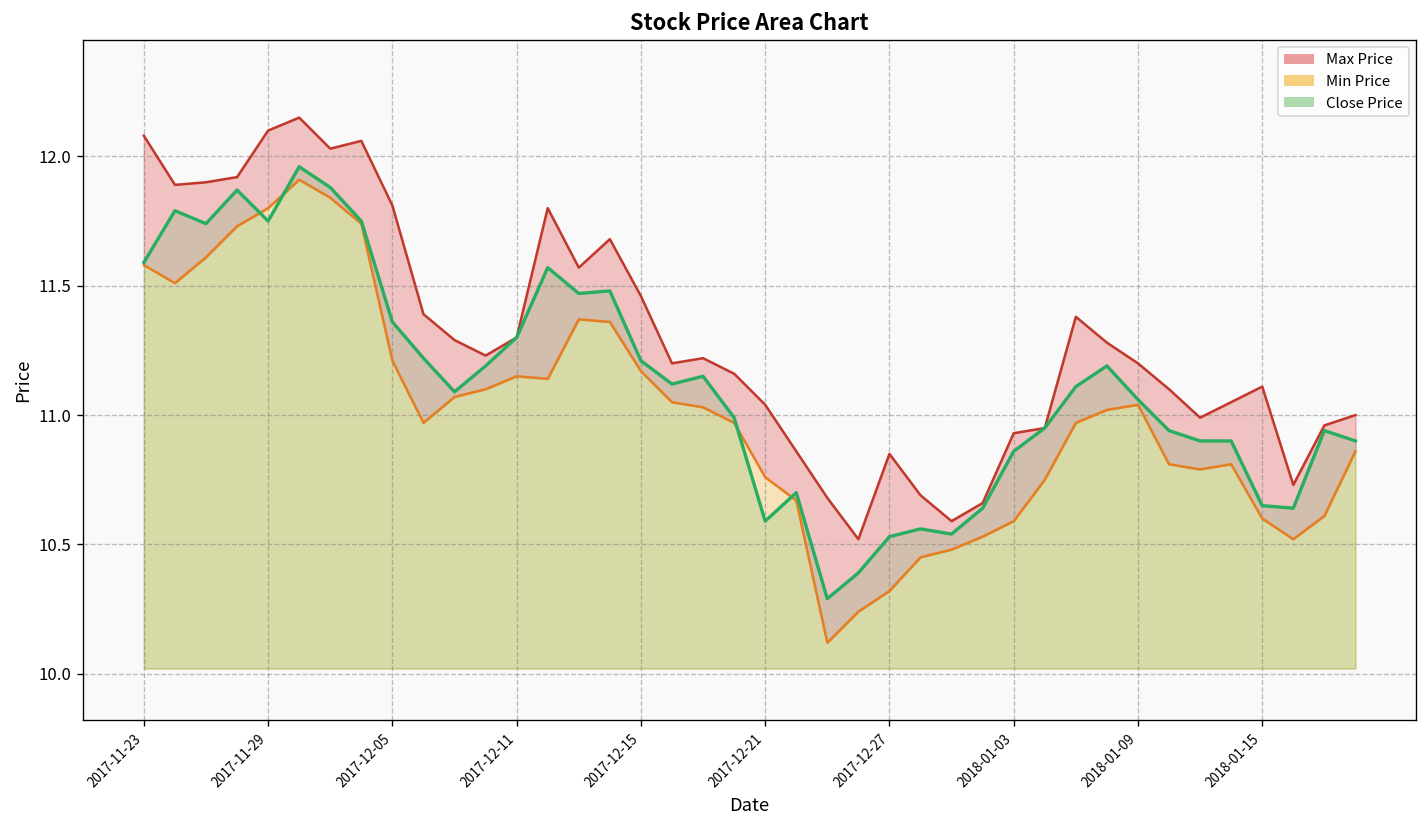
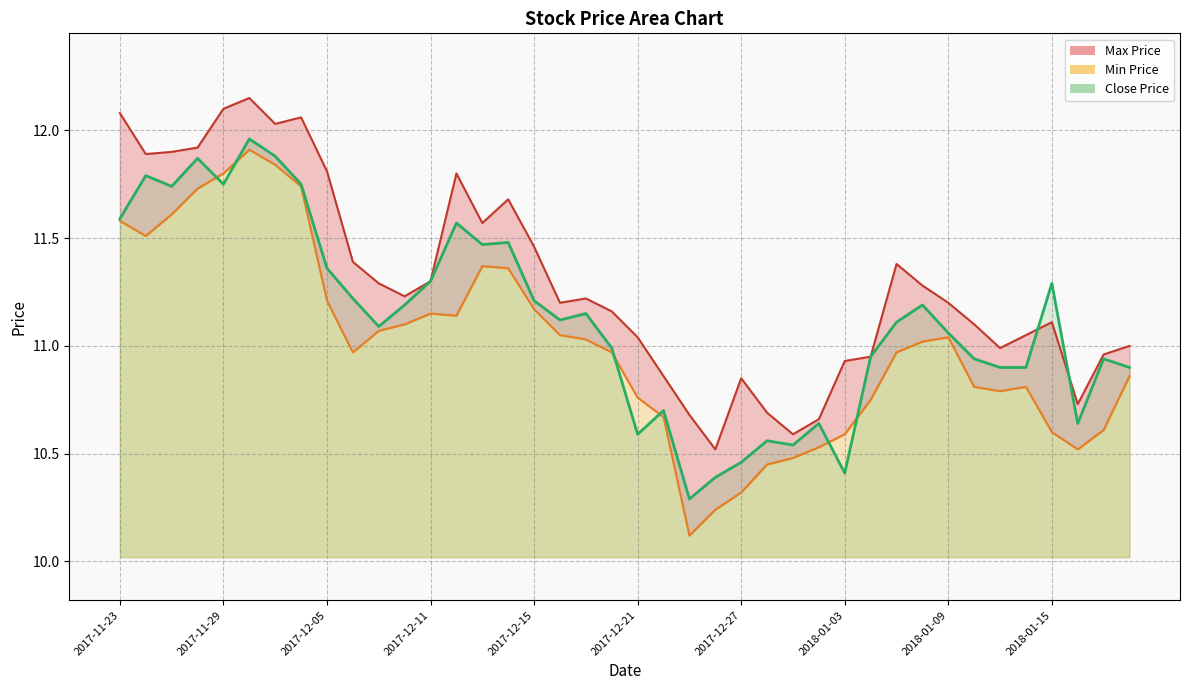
  {
    "Close Price": {
      "2017-11-29": 11.75,
      "2017-12-05": 11.36,
      "2017-12-15": 11.21,
      "2017-12-21": 10.59,
-     "2017-12-27": 10.53,
-     "2018-01-03": 10.86,
+     "2017-12-27": 10.46,
+     "2018-01-03": 10.41,
      "2018-01-09": 11.06,
-     "2018-01-15": 10.65
+     "2018-01-15": 11.29
    }
  }
